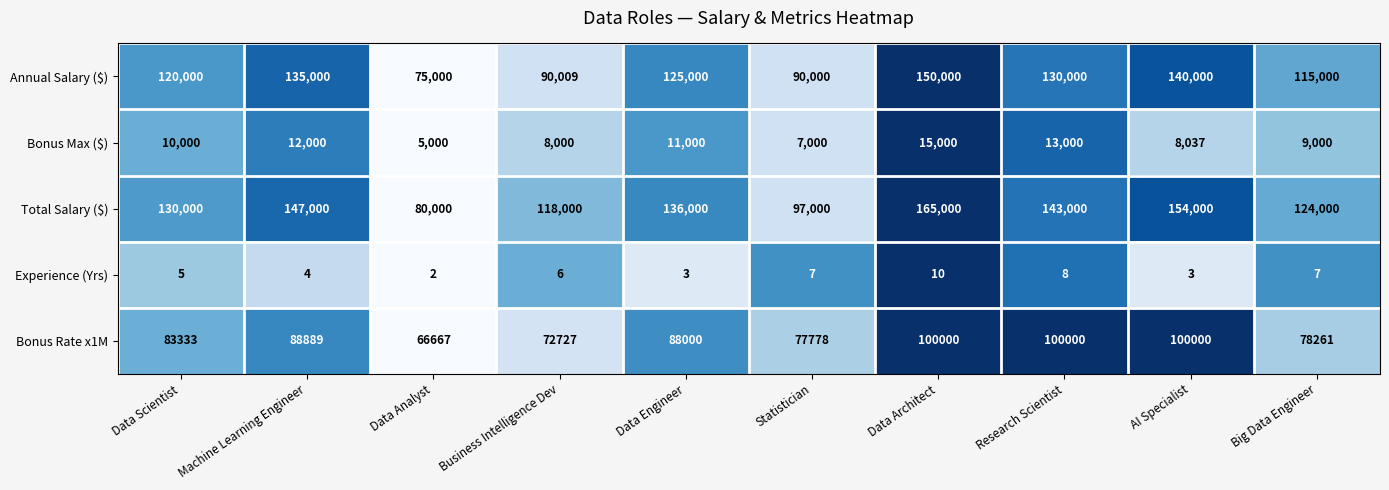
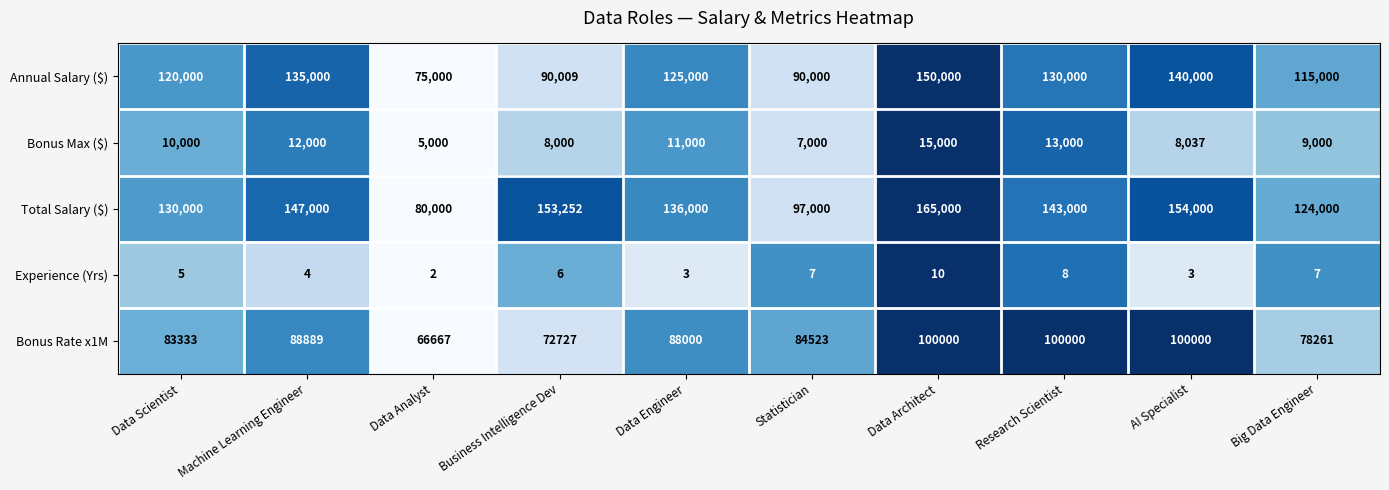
  {
    "Annual Salary ($)": {
      "Data Scientist": "120,000",
      "Machine Learning Engineer": "135,000",
      "Data Analyst": "75,000",
      "Business Intelligence Dev": "90,009",
      "Data Engineer": "125,000",
      "Statistician": "90,000",
      "Data Architect": "150,000",
      "Research Scientist": "130,000",
      "AI Specialist": "140,000",
      "Big Data Engineer": "115,000"
    },
    "Bonus Max ($)": {
      "Data Scientist": "10,000",
      "Machine Learning Engineer": "12,000",
      "Data Analyst": "5,000",
      "Business Intelligence Dev": "8,000",
      "Data Engineer": "11,000",
      "Statistician": "7,000",
      "Data Architect": "15,000",
      "Research Scientist": "13,000",
      "AI Specialist": "8,037",
      "Big Data Engineer": "9,000"
    },
    "Total Salary ($)": {
      "Data Scientist": "130,000",
      "Machine Learning Engineer": "147,000",
      "Data Analyst": "80,000",
-     "Business Intelligence Dev": "118,000",
+     "Business Intelligence Dev": "153,252",
      "Data Engineer": "136,000",
      "Statistician": "97,000",
      "Data Architect": "165,000",
      "Research Scientist": "143,000",
      "AI Specialist": "154,000",
      "Big Data Engineer": "124,000"
    },
    "Experience (Yrs)": {
      "Data Scientist": "5",
      "Machine Learning Engineer": "4",
      "Data Analyst": "2",
      "Business Intelligence Dev": "6",
      "Data Engineer": "3",
      "Statistician": "7",
      "Data Architect": "10",
      "Research Scientist": "8",
      "AI Specialist": "3",
      "Big Data Engineer": "7"
    },
    "Bonus Rate x1M": {
      "Data Scientist": "83333",
      "Machine Learning Engineer": "88889",
      "Data Analyst": "66667",
      "Business Intelligence Dev": "72727",
      "Data Engineer": "88000",
-     "Statistician": "77778",
+     "Statistician": "84523",
      "Data Architect": "100000",
      "Research Scientist": "100000",
      "AI Specialist": "100000",
      "Big Data Engineer": "78261"
    }
  }
